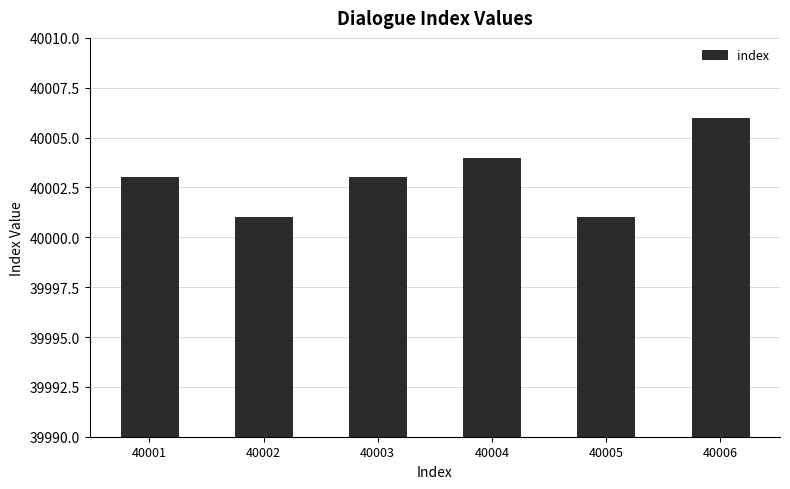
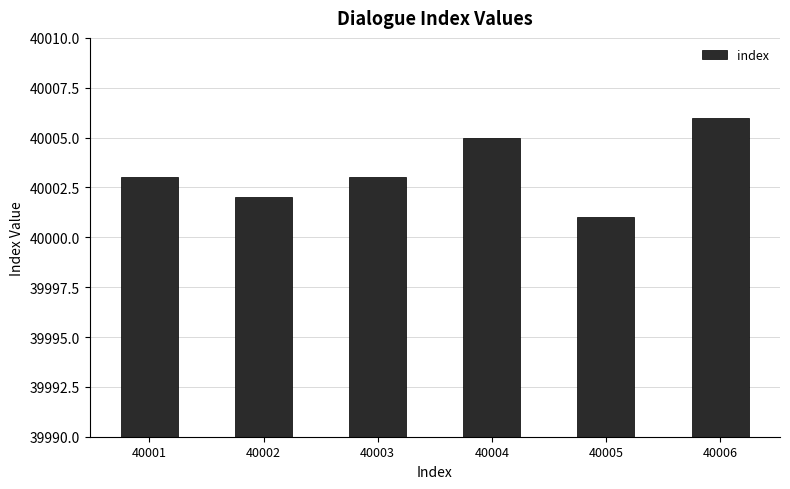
  {
    "40001": 40003,
-   "40002": 40001,
+   "40002": 40002,
    "40003": 40003,
-   "40004": 40004,
+   "40004": 40005,
    "40005": 40001,
    "40006": 40006
  }
